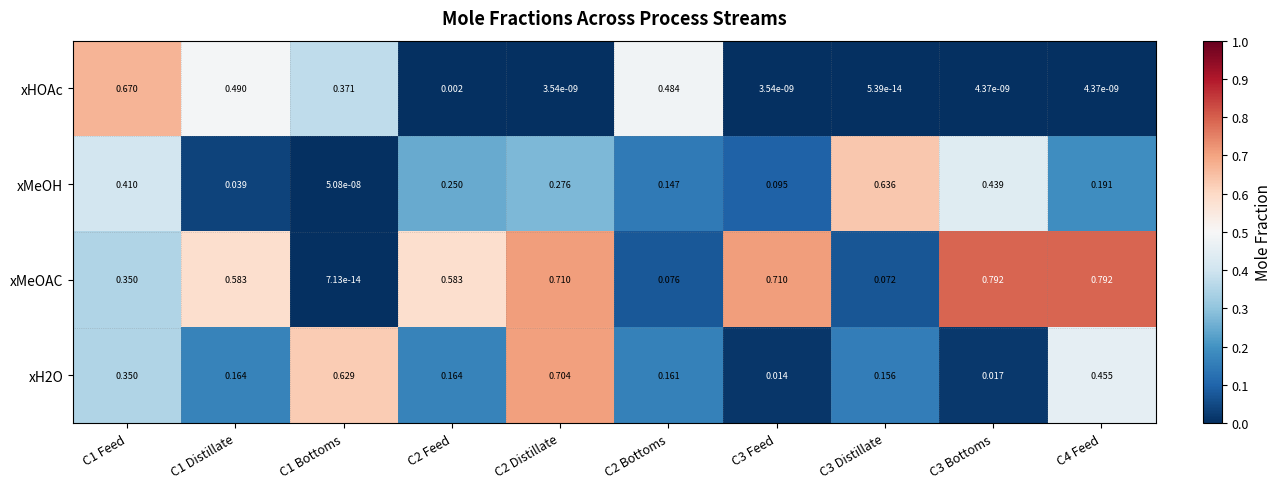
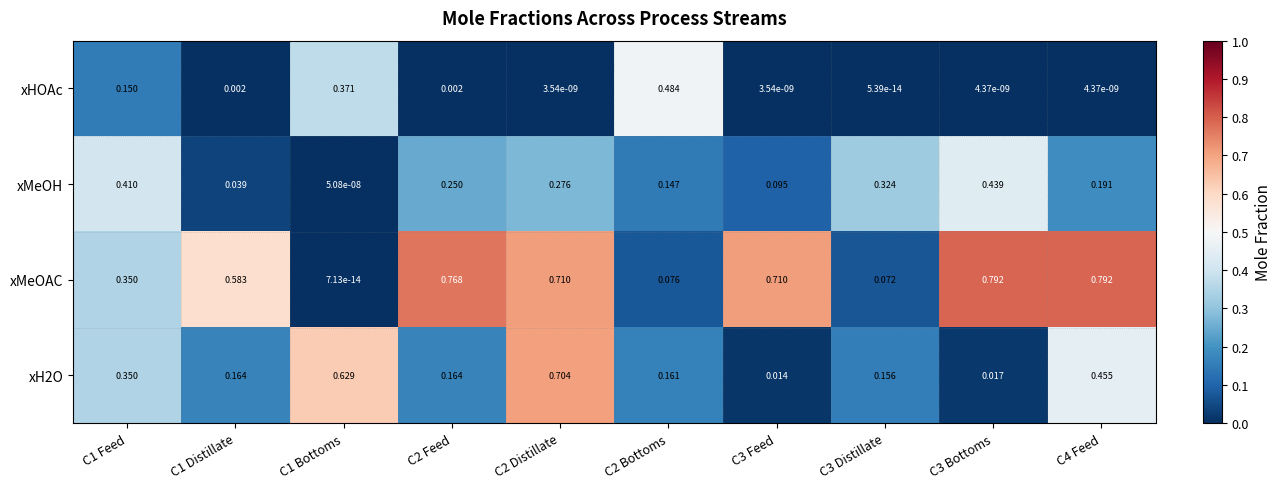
  {
    "xHOAc": {
-     "C1 Feed": "0.670",
-     "C1 Distillate": "0.490",
+     "C1 Feed": "0.150",
+     "C1 Distillate": "0.002",
      "C1 Bottoms": "0.371",
      "C2 Feed": "0.002",
      "C2 Distillate": "3.54e-09",
      "C2 Bottoms": "0.484",
      "C3 Feed": "3.54e-09",
      "C3 Distillate": "5.39e-14",
      "C3 Bottoms": "4.37e-09",
      "C4 Feed": "4.37e-09"
    },
    "xMeOH": {
      "C1 Feed": "0.410",
      "C1 Distillate": "0.039",
      "C1 Bottoms": "5.08e-08",
      "C2 Feed": "0.250",
      "C2 Distillate": "0.276",
      "C2 Bottoms": "0.147",
      "C3 Feed": "0.095",
-     "C3 Distillate": "0.636",
+     "C3 Distillate": "0.324",
      "C3 Bottoms": "0.439",
      "C4 Feed": "0.191"
    },
    "xMeOAC": {
      "C1 Feed": "0.350",
      "C1 Distillate": "0.583",
      "C1 Bottoms": "7.13e-14",
-     "C2 Feed": "0.583",
+     "C2 Feed": "0.768",
      "C2 Distillate": "0.710",
      "C2 Bottoms": "0.076",
      "C3 Feed": "0.710",
      "C3 Distillate": "0.072",
      "C3 Bottoms": "0.792",
      "C4 Feed": "0.792"
    },
    "xH2O": {
      "C1 Feed": "0.350",
      "C1 Distillate": "0.164",
      "C1 Bottoms": "0.629",
      "C2 Feed": "0.164",
      "C2 Distillate": "0.704",
      "C2 Bottoms": "0.161",
      "C3 Feed": "0.014",
      "C3 Distillate": "0.156",
      "C3 Bottoms": "0.017",
      "C4 Feed": "0.455"
    }
  }
